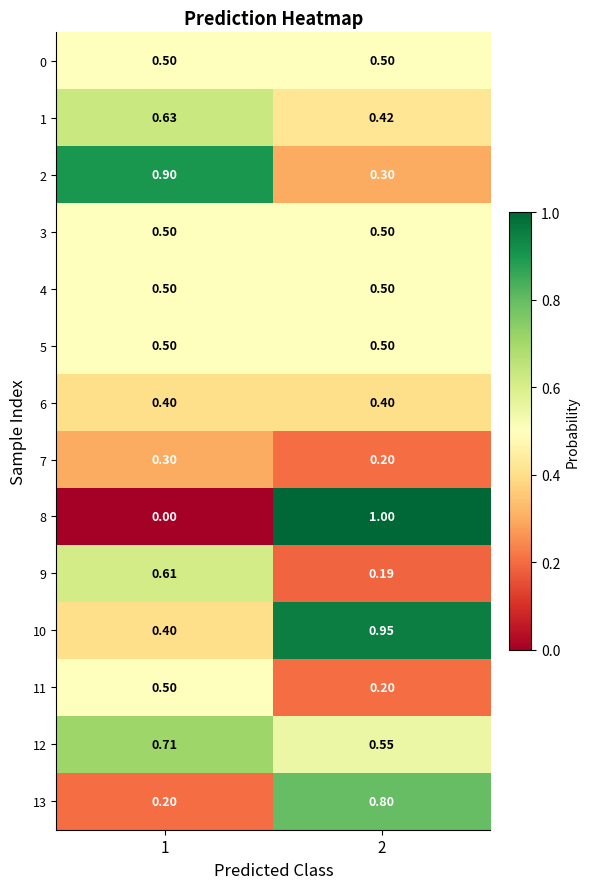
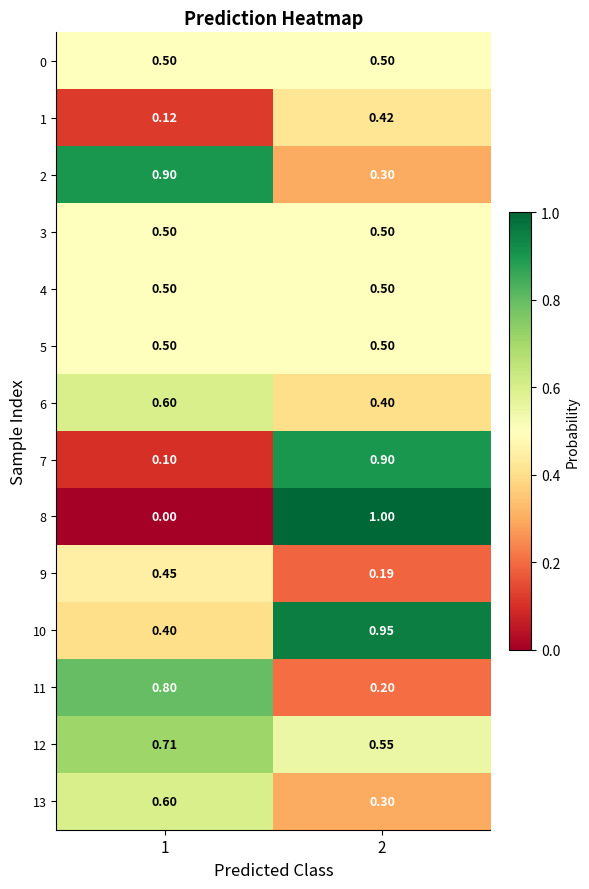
  {
    "0": {
      "1": 0.50,
      "2": 0.50
    },
    "1": {
-     "1": 0.63,
+     "1": 0.12,
      "2": 0.42
    },
    "2": {
      "1": 0.90,
      "2": 0.30
    },
    "3": {
      "1": 0.50,
      "2": 0.50
    },
    "4": {
      "1": 0.50,
      "2": 0.50
    },
    "5": {
      "1": 0.50,
      "2": 0.50
    },
    "6": {
-     "1": 0.40,
+     "1": 0.60,
      "2": 0.40
    },
    "7": {
-     "1": 0.30,
-     "2": 0.20
+     "1": 0.10,
+     "2": 0.90
    },
    "8": {
      "1": 0.00,
      "2": 1.00
    },
    "9": {
-     "1": 0.61,
+     "1": 0.45,
      "2": 0.19
    },
    "10": {
      "1": 0.40,
      "2": 0.95
    },
    "11": {
-     "1": 0.50,
+     "1": 0.80,
      "2": 0.20
    },
    "12": {
      "1": 0.71,
      "2": 0.55
    },
    "13": {
-     "1": 0.20,
-     "2": 0.80
+     "1": 0.60,
+     "2": 0.30
    }
  }
